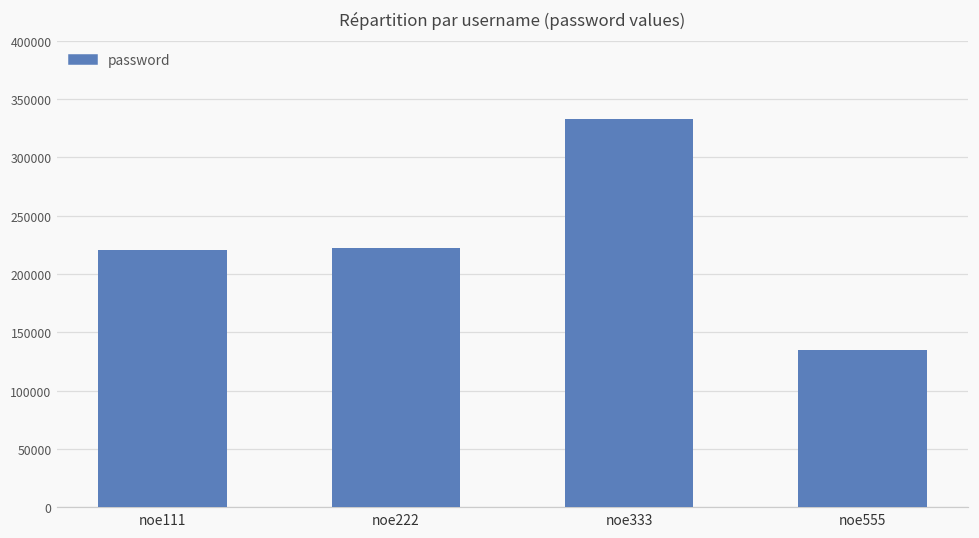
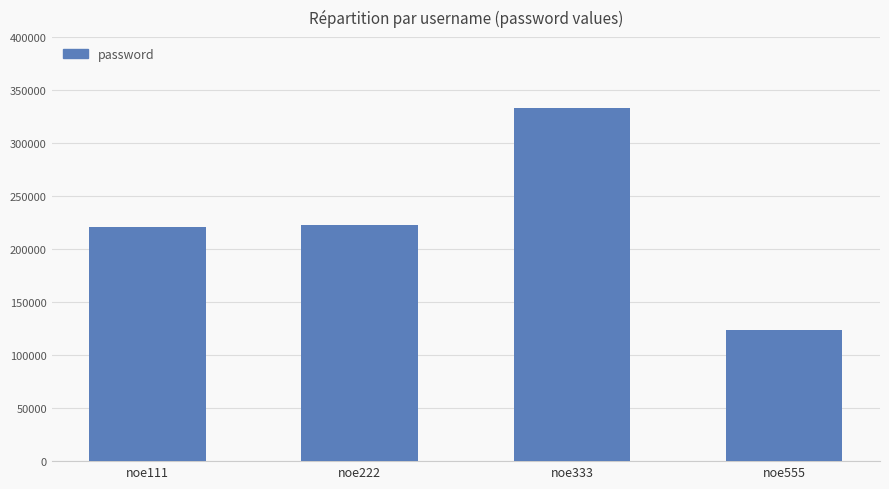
  {
    "noe111": 220000,
    "noe222": 222000,
    "noe333": 333000,
-   "noe555": 135000
+   "noe555": 123000
  }
